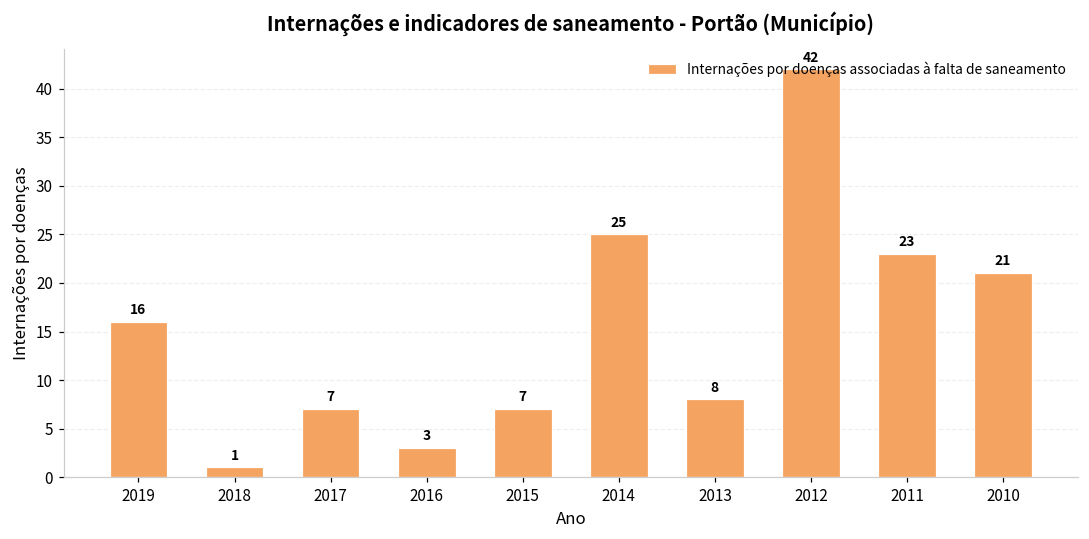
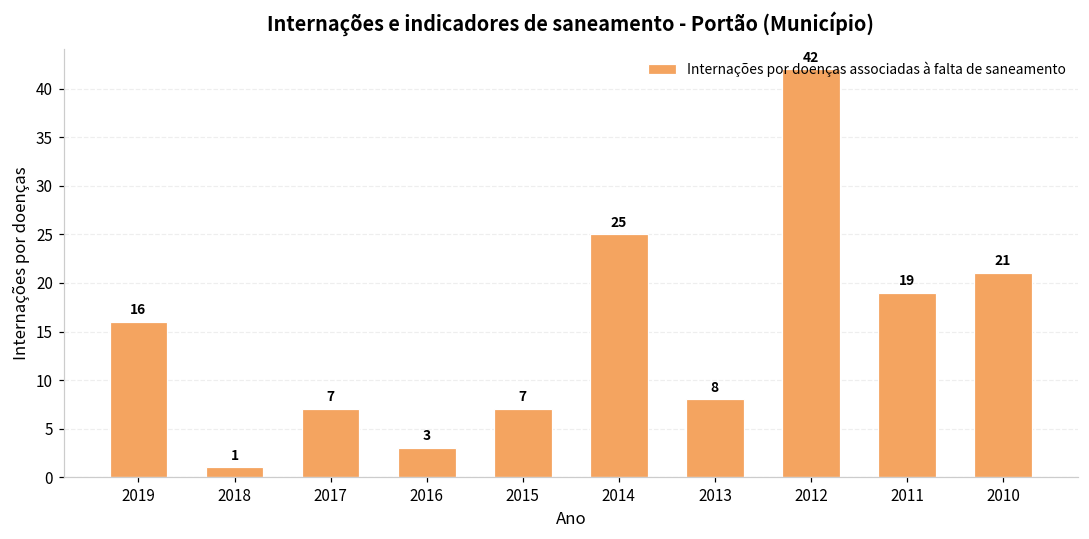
  {
    "2019": 16,
    "2018": 1,
    "2017": 7,
    "2016": 3,
    "2015": 7,
    "2014": 25,
    "2013": 8,
    "2012": 42,
-   "2011": 23,
+   "2011": 19,
    "2010": 21
  }
